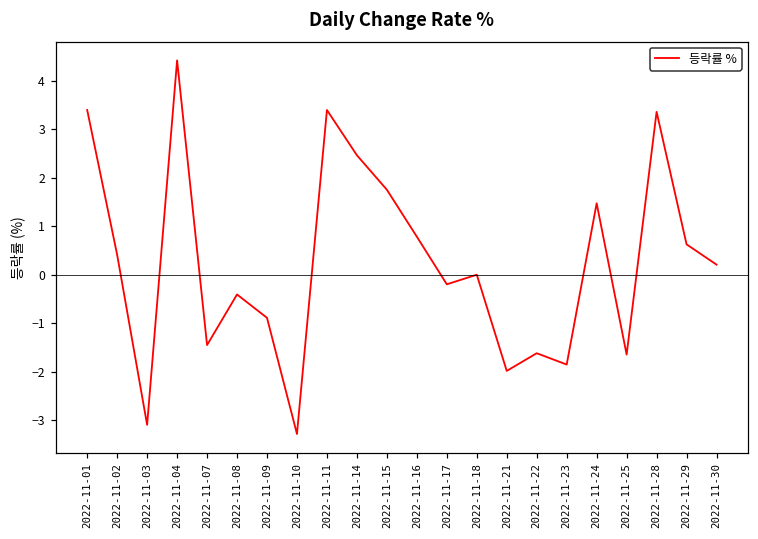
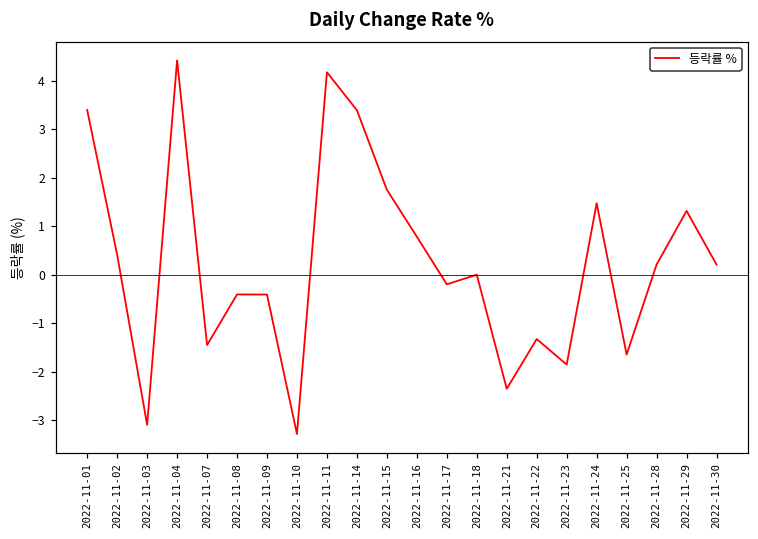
  {
    "2022-11-01": 3.4,
    "2022-11-02": 0.4,
    "2022-11-03": -3.1,
    "2022-11-04": 4.4,
    "2022-11-07": -1.5,
    "2022-11-08": -0.4,
-   "2022-11-09": -0.9,
+   "2022-11-09": -0.4,
    "2022-11-10": -3.3,
-   "2022-11-11": 3.4,
-   "2022-11-14": 2.5,
+   "2022-11-11": 4.2,
+   "2022-11-14": 3.4,
    "2022-11-15": 1.8,
    "2022-11-16": 0.8,
    "2022-11-17": -0.2,
    "2022-11-18": 0.0,
-   "2022-11-21": -2.0,
-   "2022-11-22": -1.6,
+   "2022-11-21": -2.4,
+   "2022-11-22": -1.3,
    "2022-11-23": -1.9,
    "2022-11-24": 1.5,
    "2022-11-25": -1.6,
-   "2022-11-28": 3.4,
-   "2022-11-29": 0.6,
+   "2022-11-28": 0.2,
+   "2022-11-29": 1.3,
    "2022-11-30": 0.2
  }
